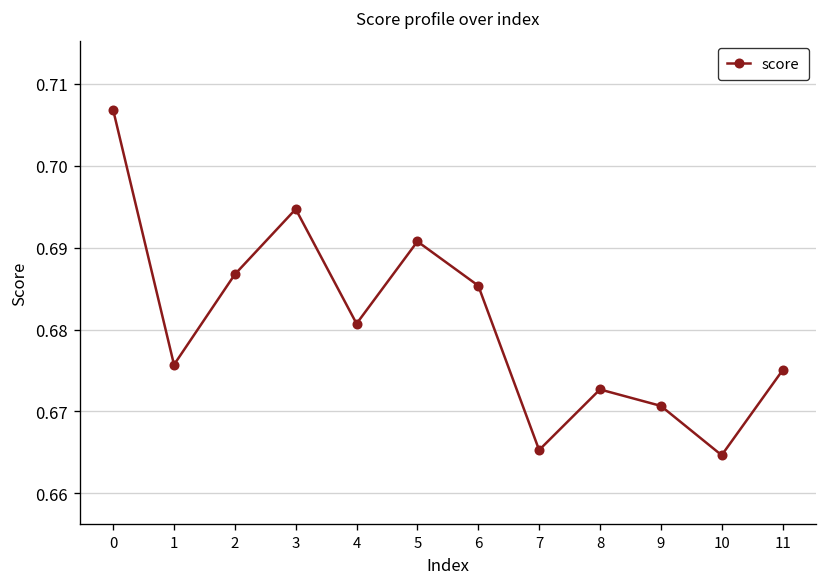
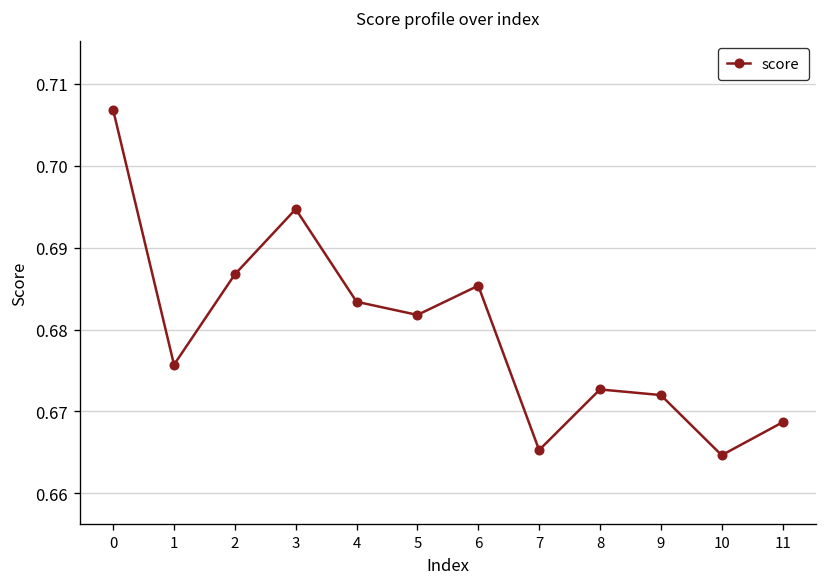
  {
    "0": 0.707,
    "1": 0.676,
    "2": 0.687,
    "3": 0.695,
-   "4": 0.681,
-   "5": 0.691,
+   "4": 0.683,
+   "5": 0.682,
    "6": 0.685,
    "7": 0.665,
    "8": 0.673,
-   "9": 0.671,
+   "9": 0.672,
    "10": 0.665,
-   "11": 0.675
+   "11": 0.669
  }
